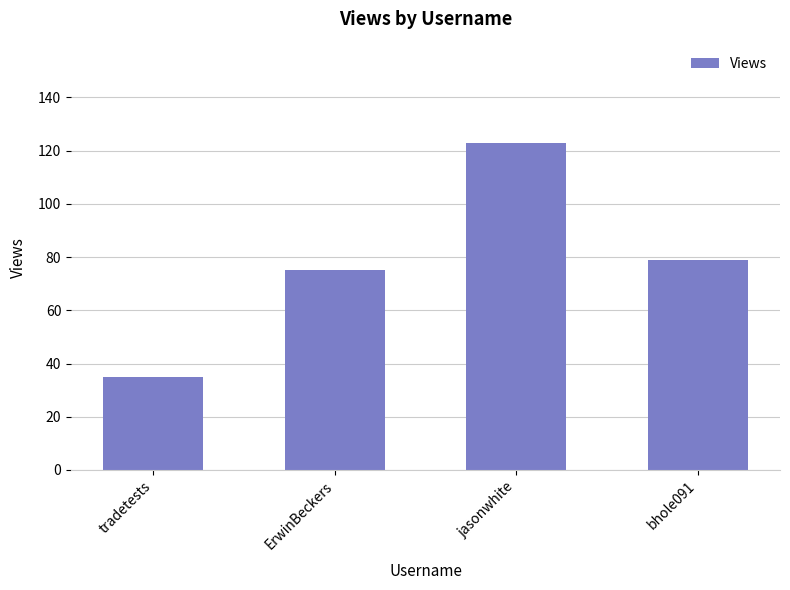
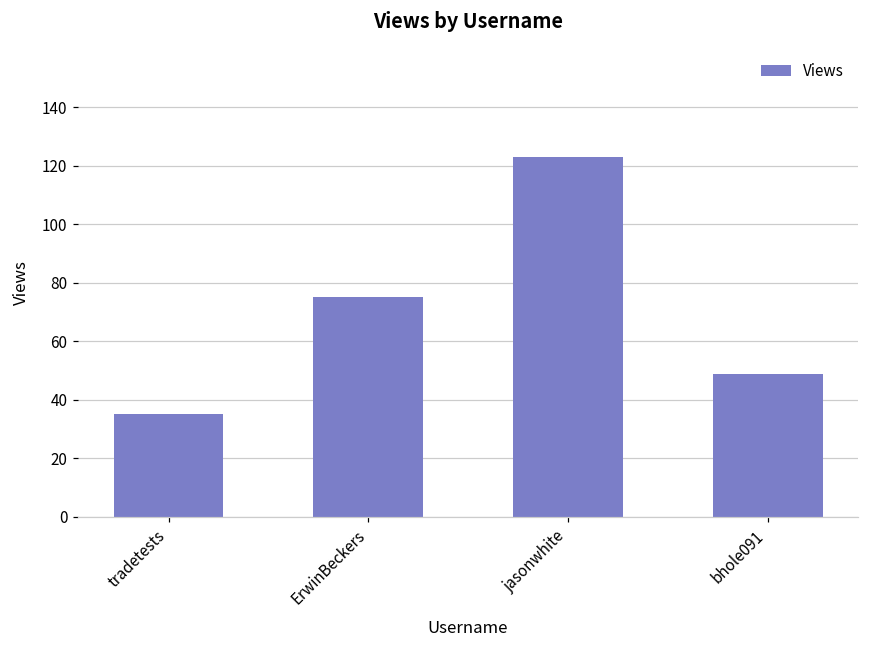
  {
    "tradetests": 35,
    "ErwinBeckers": 75,
    "jasonwhite": 123,
-   "bhole091": 79
+   "bhole091": 49
  }
